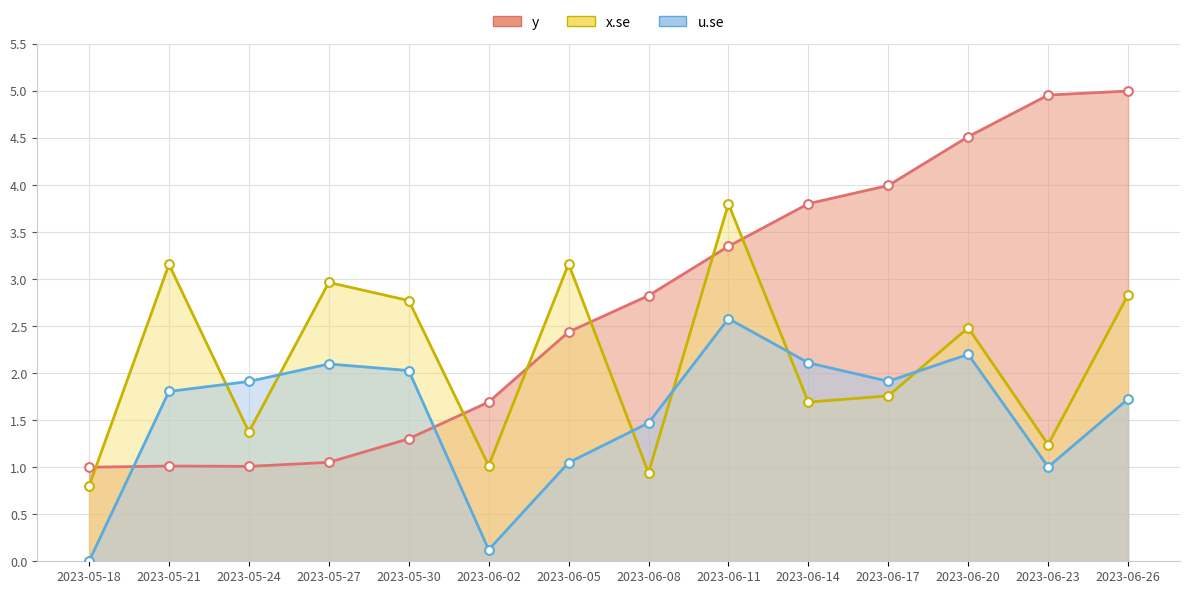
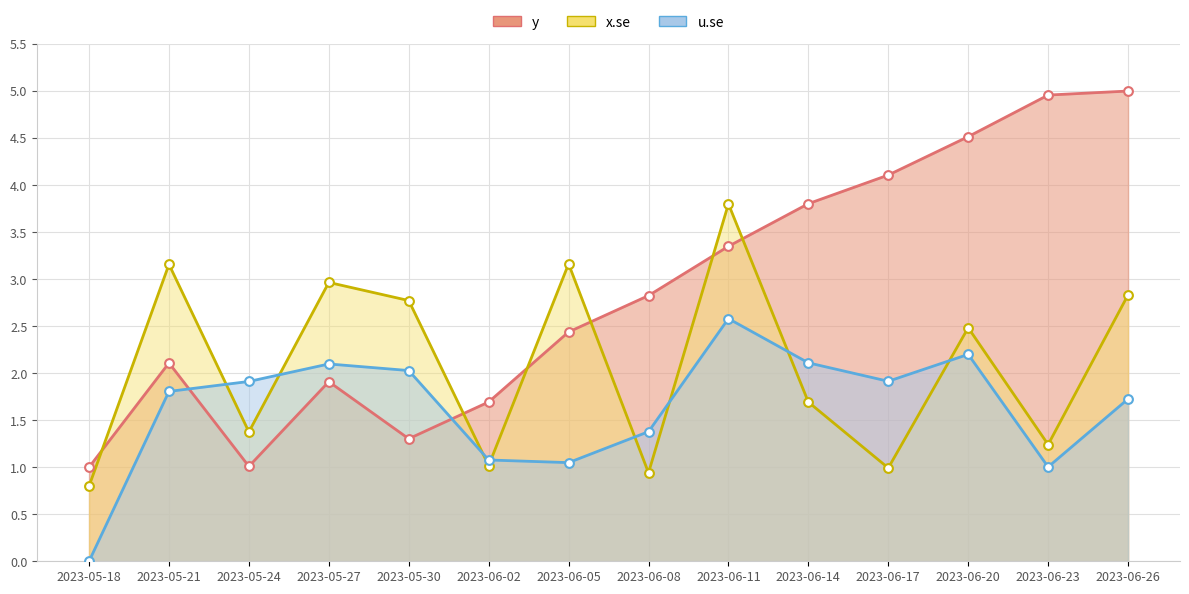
  {
    "y": {
      "2023-05-18": 1.0,
-     "2023-05-21": 1.0,
+     "2023-05-21": 2.1,
      "2023-05-24": 1.0,
-     "2023-05-27": 1.1,
+     "2023-05-27": 1.9,
      "2023-05-30": 1.3,
      "2023-06-02": 1.7,
      "2023-06-05": 2.4,
      "2023-06-08": 2.8,
      "2023-06-11": 3.3,
      "2023-06-14": 3.8,
-     "2023-06-17": 4.0,
+     "2023-06-17": 4.1,
      "2023-06-20": 4.5,
      "2023-06-23": 5.0,
      "2023-06-26": 5.0
    },
    "x.se": {
      "2023-05-18": 0.8,
      "2023-05-21": 3.2,
      "2023-05-24": 1.4,
      "2023-05-27": 3.0,
      "2023-05-30": 2.8,
      "2023-06-02": 1.0,
      "2023-06-05": 3.2,
      "2023-06-08": 0.9,
      "2023-06-11": 3.8,
      "2023-06-14": 1.7,
-     "2023-06-17": 1.8,
+     "2023-06-17": 1.0,
      "2023-06-20": 2.5,
      "2023-06-23": 1.2,
      "2023-06-26": 2.8
    },
    "u.se": {
      "2023-05-18": 0.0,
      "2023-05-21": 1.8,
      "2023-05-24": 1.9,
      "2023-05-27": 2.1,
      "2023-05-30": 2.0,
-     "2023-06-02": 0.1,
+     "2023-06-02": 1.1,
      "2023-06-05": 1.0,
-     "2023-06-08": 1.5,
+     "2023-06-08": 1.4,
      "2023-06-11": 2.6,
      "2023-06-14": 2.1,
      "2023-06-17": 1.9,
      "2023-06-20": 2.2,
      "2023-06-23": 1.0,
      "2023-06-26": 1.7
    }
  }
